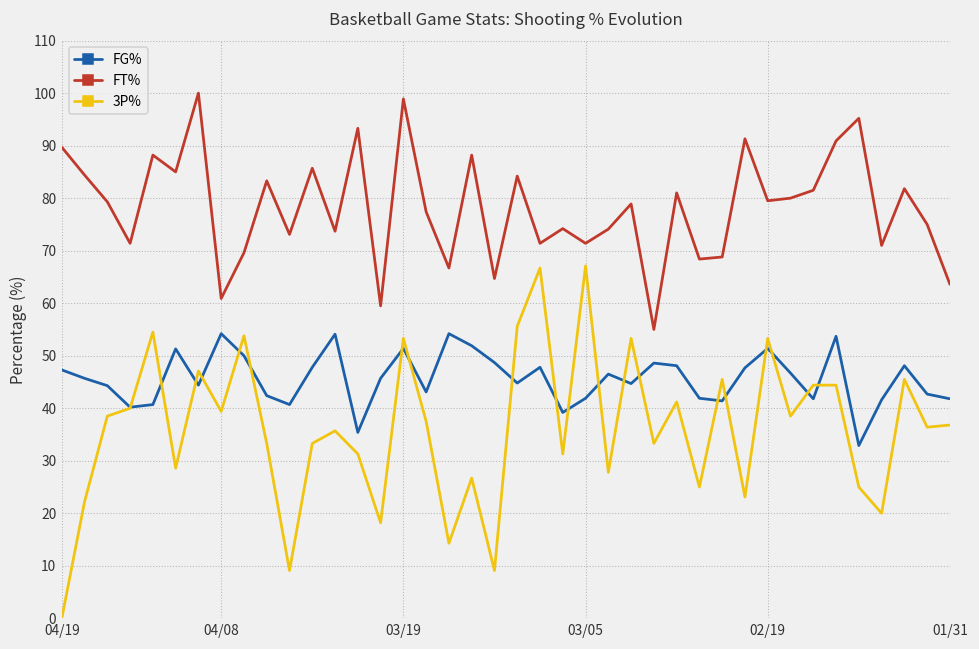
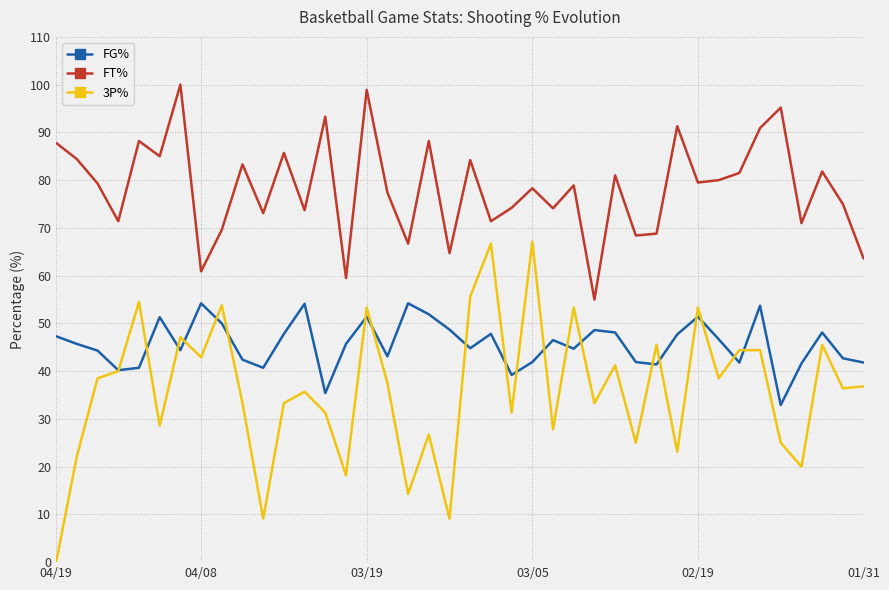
  {
    "FG%": {
      "04/19": 47,
      "04/08": 54,
      "03/19": 51,
      "03/05": 42,
      "02/19": 51,
      "01/31": 42
    },
    "FT%": {
-     "04/19": 90,
+     "04/19": 88,
      "04/08": 61,
      "03/19": 99,
-     "03/05": 71,
+     "03/05": 78,
      "02/19": 80,
      "01/31": 64
    },
    "3P%": {
      "04/19": 0,
-     "04/08": 39,
+     "04/08": 43,
      "03/19": 53,
      "03/05": 67,
      "02/19": 53,
      "01/31": 37
    }
  }
